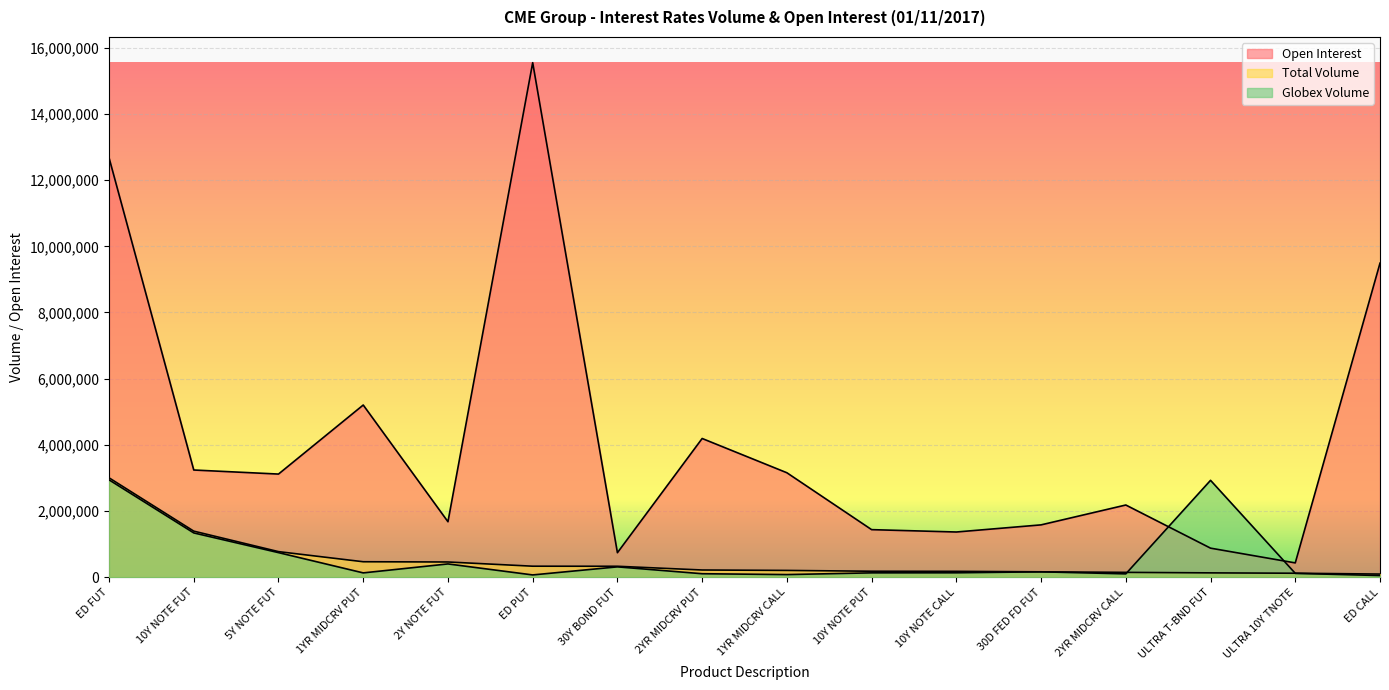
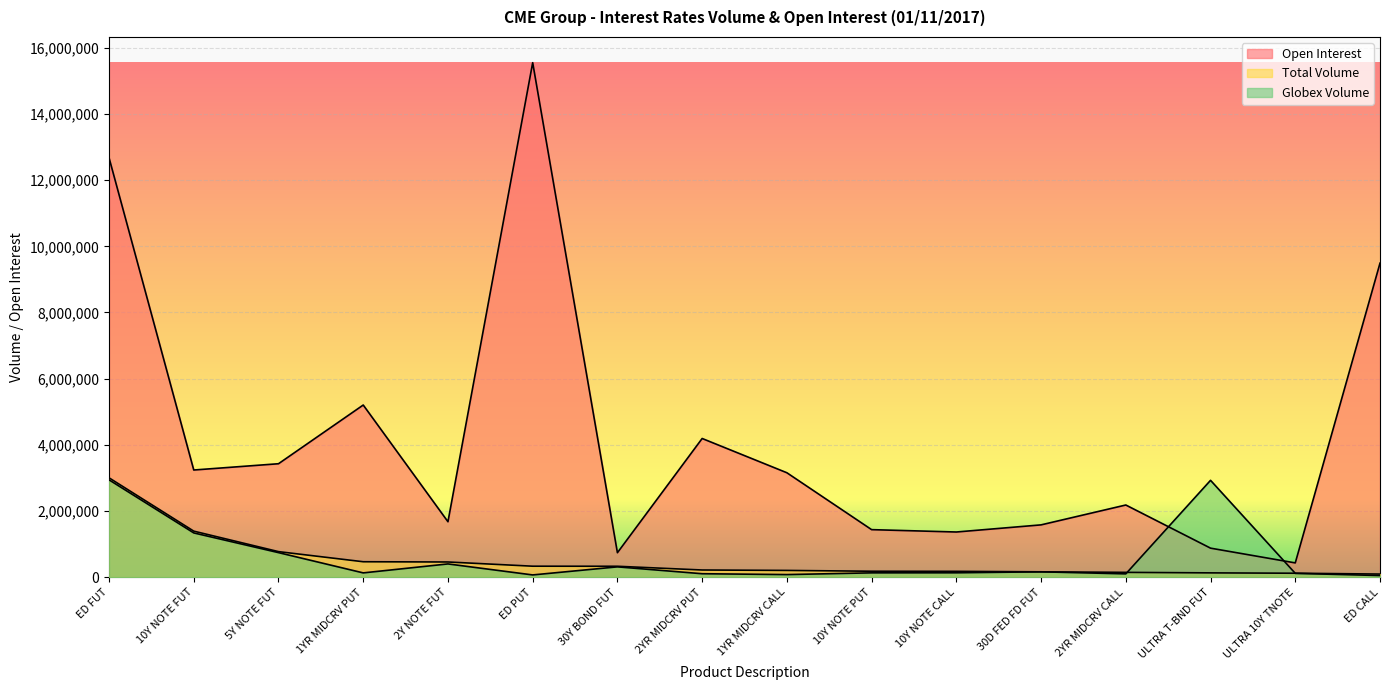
  {
    "Open Interest": {
      "ED FUT": "12,700,000",
      "10Y NOTE FUT": "3,200,000",
-     "5Y NOTE FUT": "3,100,000",
+     "5Y NOTE FUT": "3,400,000",
      "1YR MIDCRV PUT": "5,200,000",
      "2Y NOTE FUT": "1,700,000",
      "ED PUT": "15,500,000",
      "30Y BOND FUT": "700,000",
      "2YR MIDCRV PUT": "4,200,000",
      "1YR MIDCRV CALL": "3,200,000",
      "10Y NOTE PUT": "1,400,000",
      "10Y NOTE CALL": "1,400,000",
      "30D FED FD FUT": "1,600,000",
      "2YR MIDCRV CALL": "2,200,000",
      "ULTRA T-BND FUT": "900,000",
      "ULTRA 10Y TNOTE": "400,000",
      "ED CALL": "9,500,000"
    },
    "Total Volume": {
      "1YR MIDCRV PUT": "500,000",
      "ED PUT": "300,000",
      "2YR MIDCRV PUT": "200,000",
      "1YR MIDCRV CALL": "200,000",
      "ULTRA T-BND FUT": "100,000"
    },
    "Globex Volume": {
      "1YR MIDCRV PUT": "100,000",
      "ED PUT": "100,000",
      "2YR MIDCRV PUT": "100,000",
      "1YR MIDCRV CALL": "100,000",
      "ULTRA T-BND FUT": "2,900,000"
    }
  }
